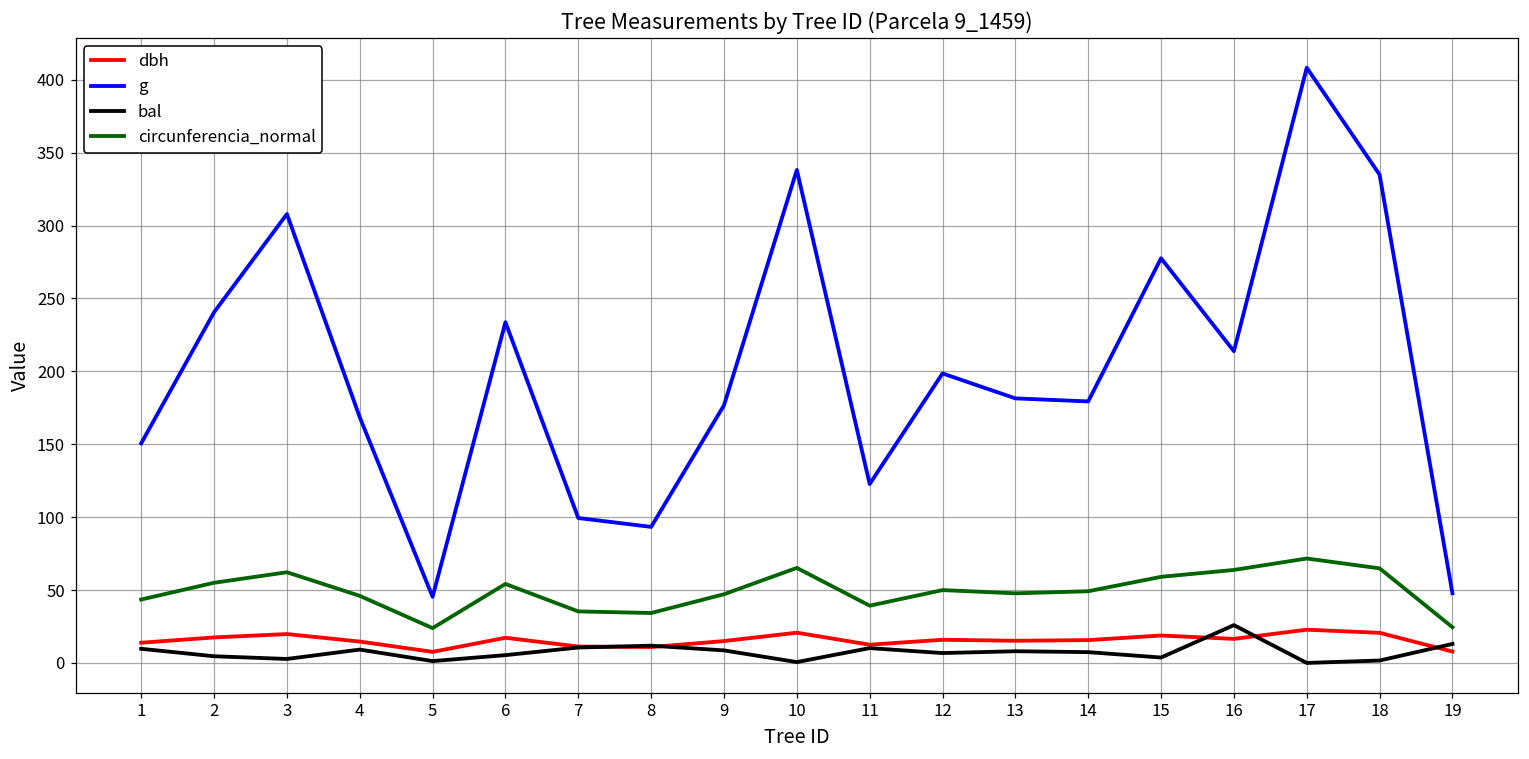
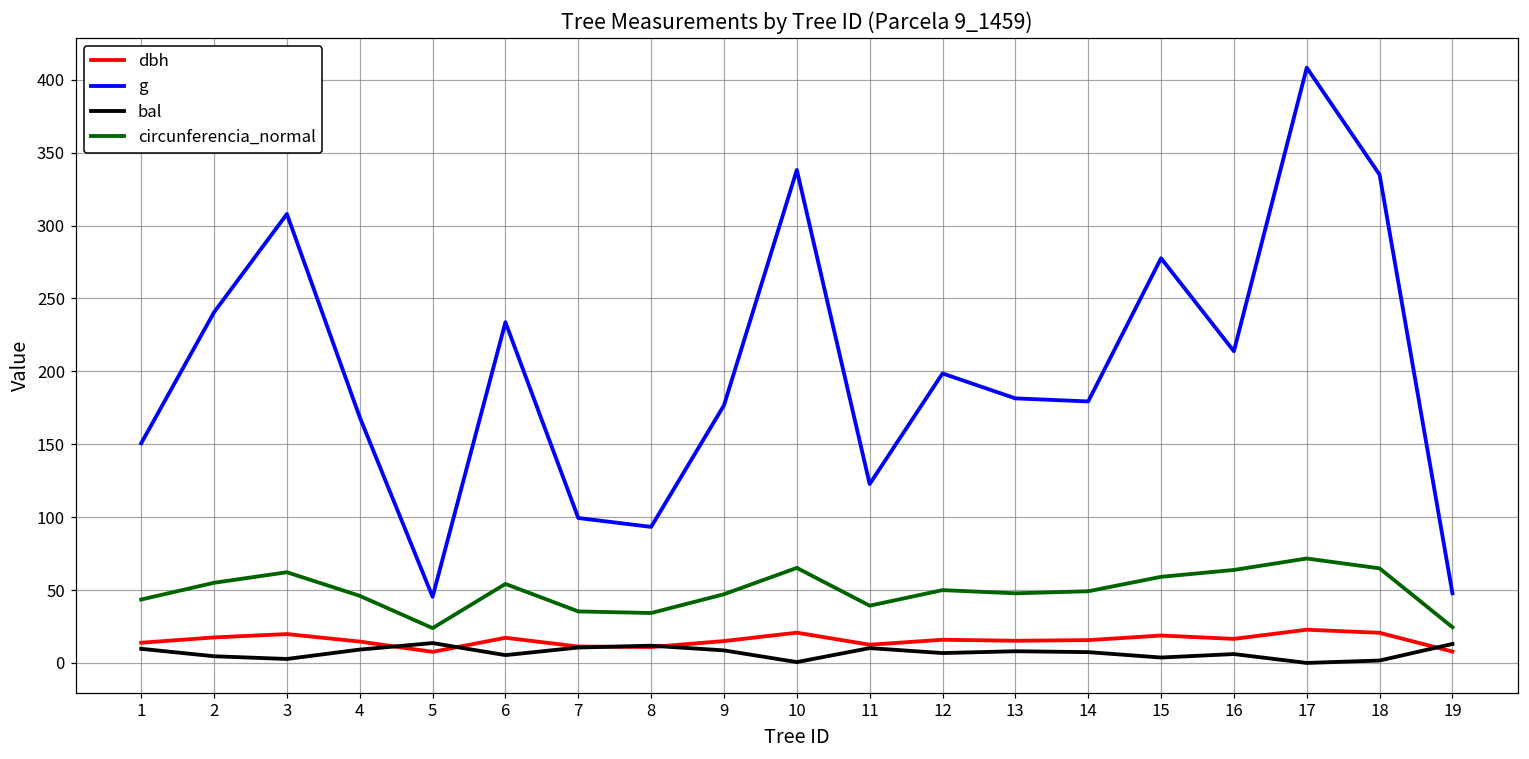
  {
    "dbh": {
      "1": 14,
      "2": 18,
      "3": 20,
      "4": 15,
      "5": 8,
      "6": 17,
      "9": 15,
      "10": 21,
      "11": 13,
      "12": 16,
      "13": 15,
      "14": 16,
      "15": 19,
      "16": 17,
      "17": 23,
      "18": 21,
      "19": 8
    },
    "g": {
      "1": 151,
      "2": 241,
      "3": 308,
      "4": 169,
      "5": 45,
      "6": 234,
      "7": 99,
      "8": 93,
      "9": 177,
      "10": 338,
      "11": 123,
      "12": 199,
      "13": 181,
      "14": 179,
      "15": 278,
      "16": 214,
      "17": 408,
      "18": 335,
      "19": 48
    },
    "bal": {
      "1": 10,
      "2": 5,
      "3": 3,
      "4": 9,
-     "5": 1,
+     "5": 14,
      "6": 5,
      "9": 9,
      "10": 1,
      "11": 10,
      "12": 7,
      "13": 8,
      "14": 7,
      "15": 4,
-     "16": 26,
+     "16": 6,
      "17": 0,
      "18": 2,
      "19": 13
    },
    "circunferencia_normal": {
      "1": 44,
      "2": 55,
      "3": 62,
      "4": 46,
      "5": 24,
      "6": 54,
      "7": 35,
      "8": 34,
      "9": 47,
      "10": 65,
      "11": 39,
      "12": 50,
      "13": 48,
      "14": 49,
      "15": 59,
      "16": 64,
      "17": 72,
      "18": 65,
      "19": 25
    }
  }
